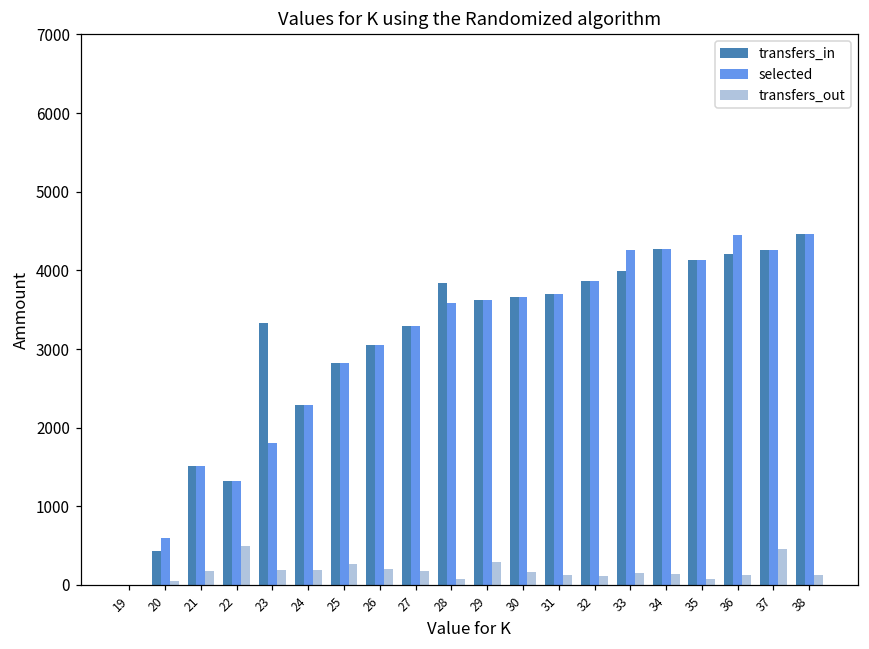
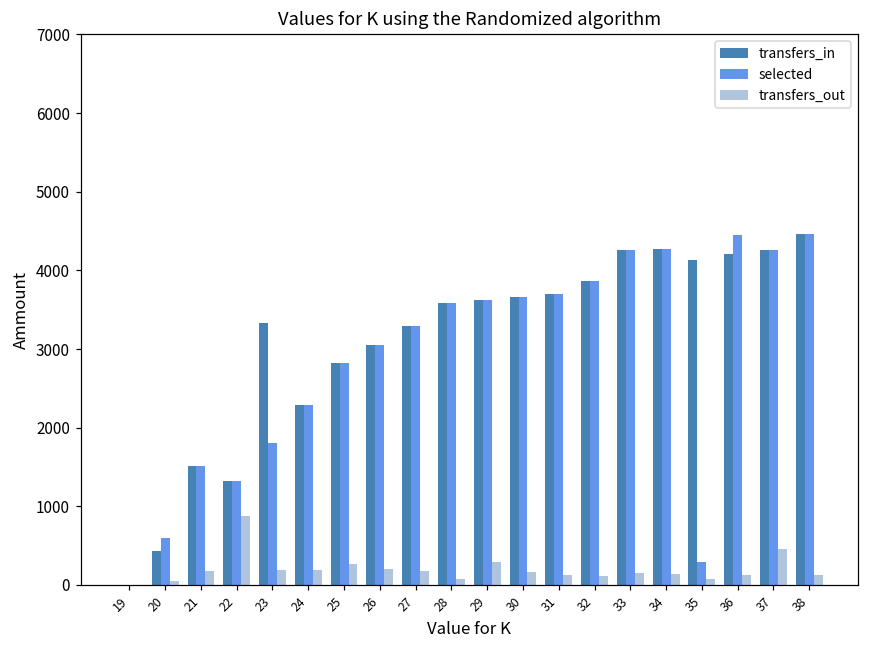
  {
    "transfers_in": {
      "19": 0,
      "20": 400,
      "21": 1500,
      "22": 1300,
      "23": 3300,
      "24": 2300,
      "25": 2800,
      "26": 3100,
      "27": 3300,
-     "28": 3800,
+     "28": 3600,
      "29": 3600,
      "30": 3700,
      "31": 3700,
      "32": 3900,
-     "33": 4000,
+     "33": 4300,
      "34": 4300,
      "35": 4100,
      "36": 4200,
      "37": 4300,
      "38": 4500
    },
    "selected": {
      "19": 0,
      "20": 600,
      "21": 1500,
      "22": 1300,
      "23": 1800,
      "24": 2300,
      "25": 2800,
      "26": 3100,
      "27": 3300,
      "28": 3600,
      "29": 3600,
      "30": 3700,
      "31": 3700,
      "32": 3900,
      "33": 4300,
      "34": 4300,
-     "35": 4100,
+     "35": 300,
      "36": 4400,
      "37": 4300,
      "38": 4500
    },
    "transfers_out": {
      "19": 0,
      "20": 100,
      "21": 200,
-     "22": 500,
+     "22": 900,
      "23": 200,
      "24": 200,
      "25": 300,
      "26": 200,
      "27": 200,
      "28": 100,
      "29": 300,
      "30": 200,
      "31": 100,
      "32": 100,
      "33": 100,
      "34": 100,
      "35": 100,
      "36": 100,
      "37": 500,
      "38": 100
    }
  }
